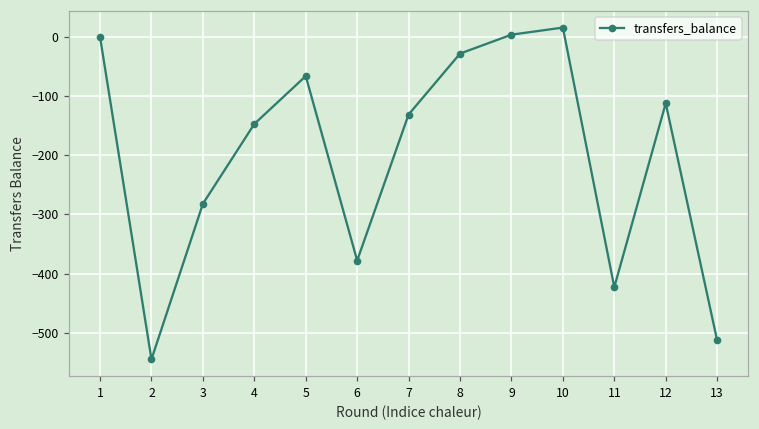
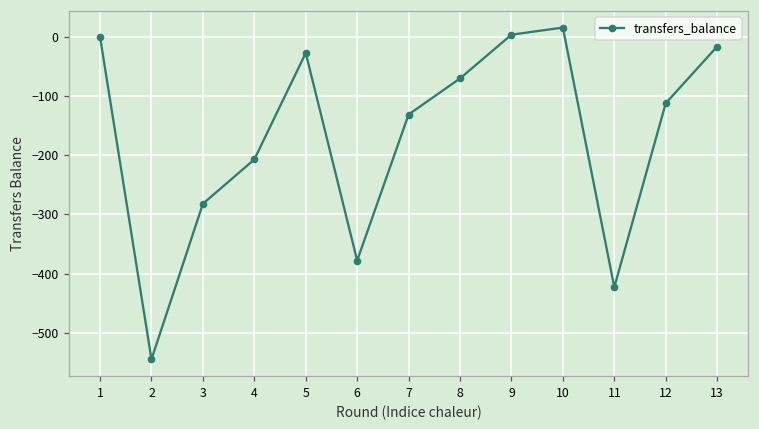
  {
    "1": 0,
    "2": -550,
    "3": -280,
-   "4": -150,
-   "5": -70,
+   "4": -210,
+   "5": -30,
    "6": -380,
    "7": -130,
-   "8": -30,
+   "8": -70,
    "9": 0,
    "10": 20,
    "11": -420,
    "12": -110,
-   "13": -510
+   "13": -20
  }
